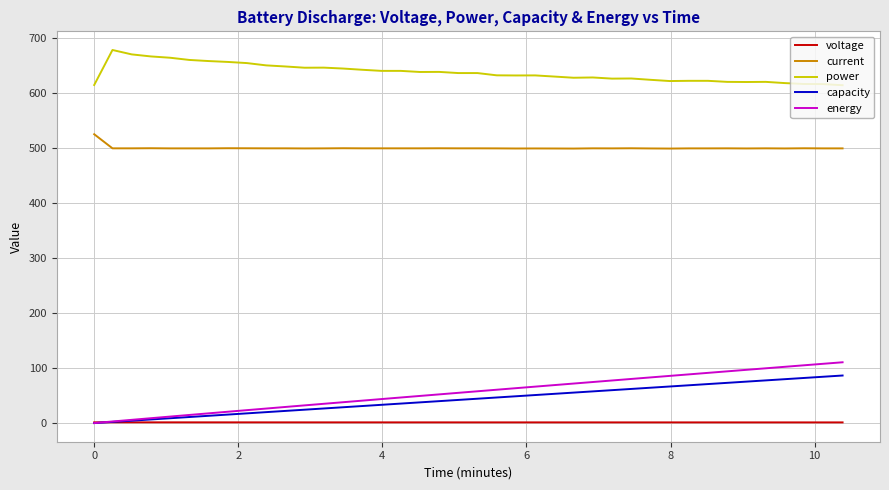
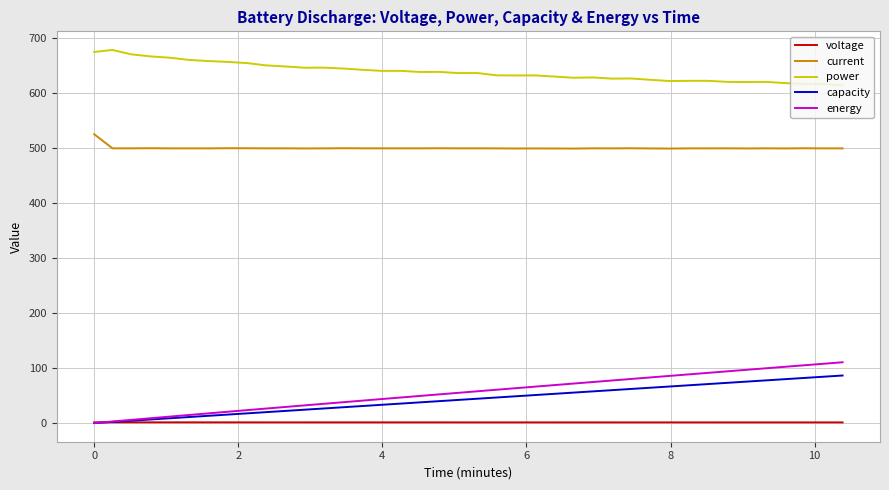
  {
    "current": {
      "0": 530
    },
    "power": {
-     "0": 610
+     "0": 670
    }
  }
